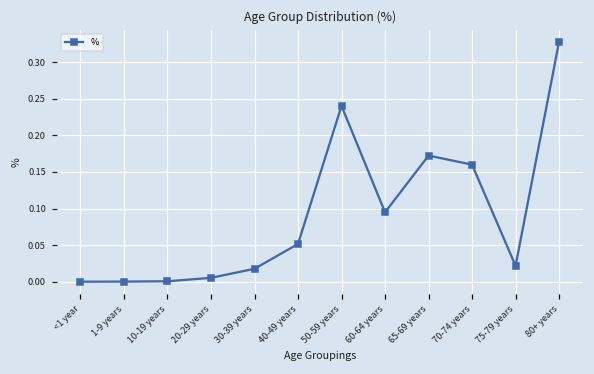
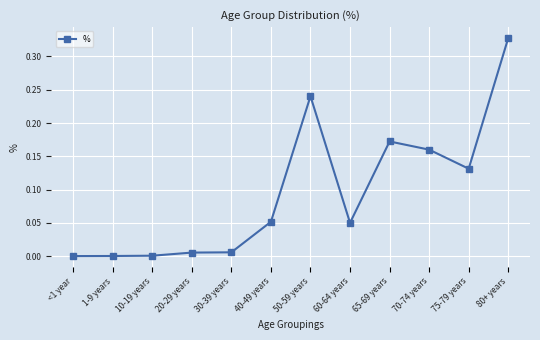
  {
    "<1 year": 0.00,
    "1-9 years": 0.00,
    "10-19 years": 0.00,
    "20-29 years": 0.01,
-   "30-39 years": 0.02,
+   "30-39 years": 0.01,
    "40-49 years": 0.05,
    "50-59 years": 0.24,
-   "60-64 years": 0.09,
+   "60-64 years": 0.05,
    "65-69 years": 0.17,
    "70-74 years": 0.16,
-   "75-79 years": 0.02,
+   "75-79 years": 0.13,
    "80+ years": 0.33
  }
